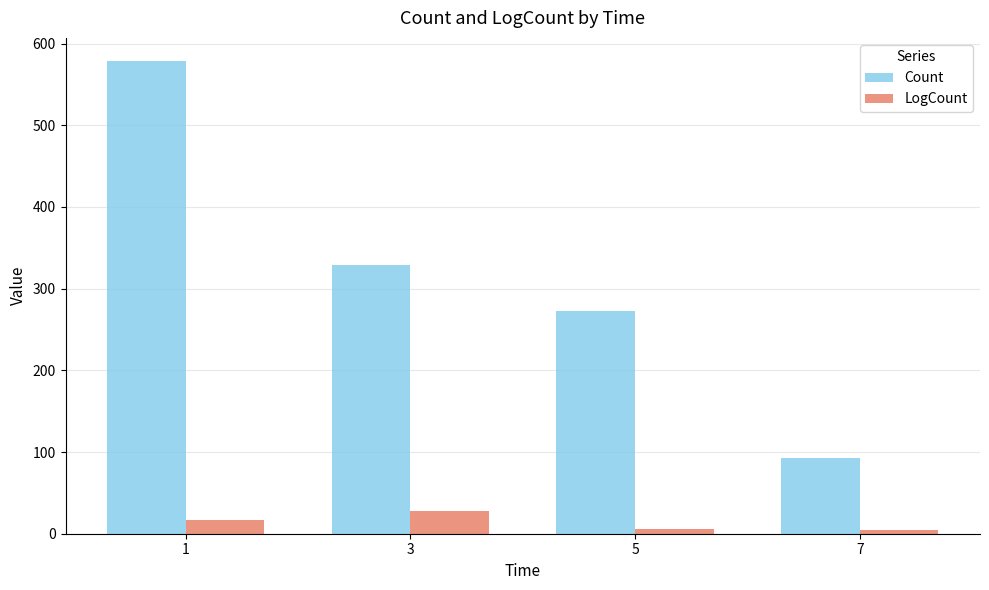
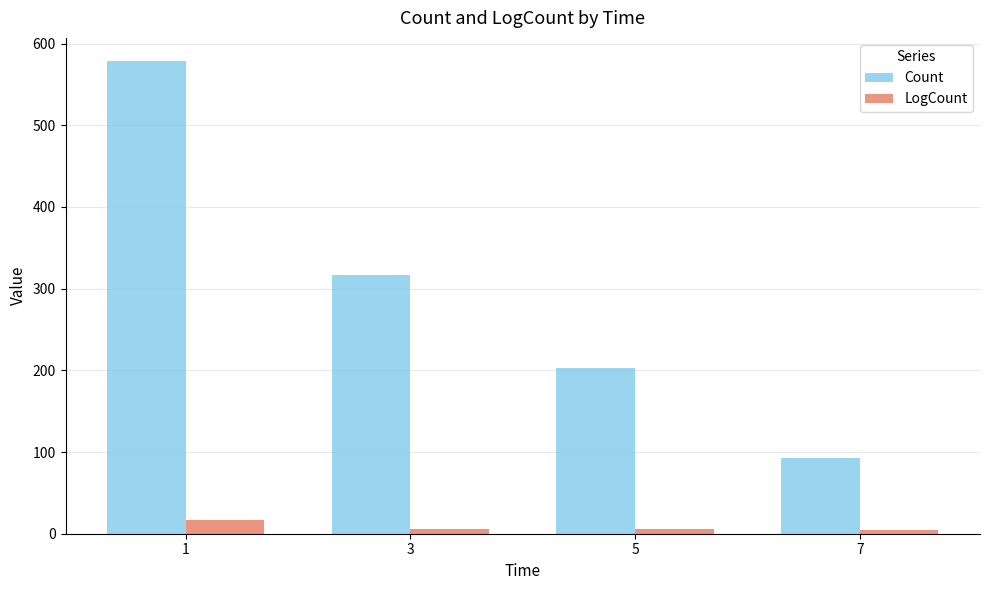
  {
    "Count": {
      "1": 580,
-     "3": 330,
-     "5": 270,
+     "3": 320,
+     "5": 200,
      "7": 90
    },
    "LogCount": {
      "1": 20,
-     "3": 30,
+     "3": 10,
      "5": 10,
      "7": 0
    }
  }
